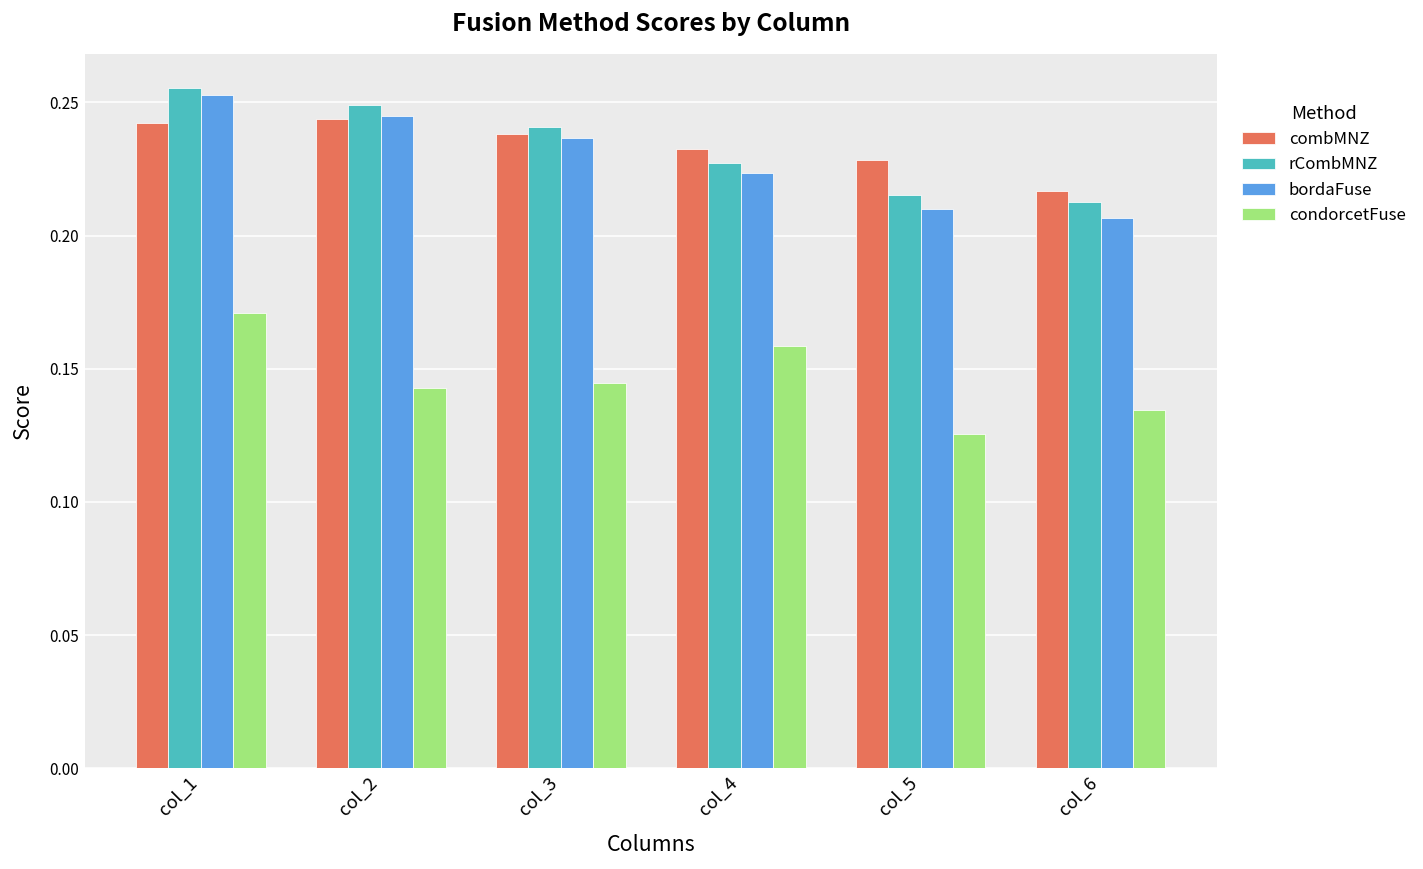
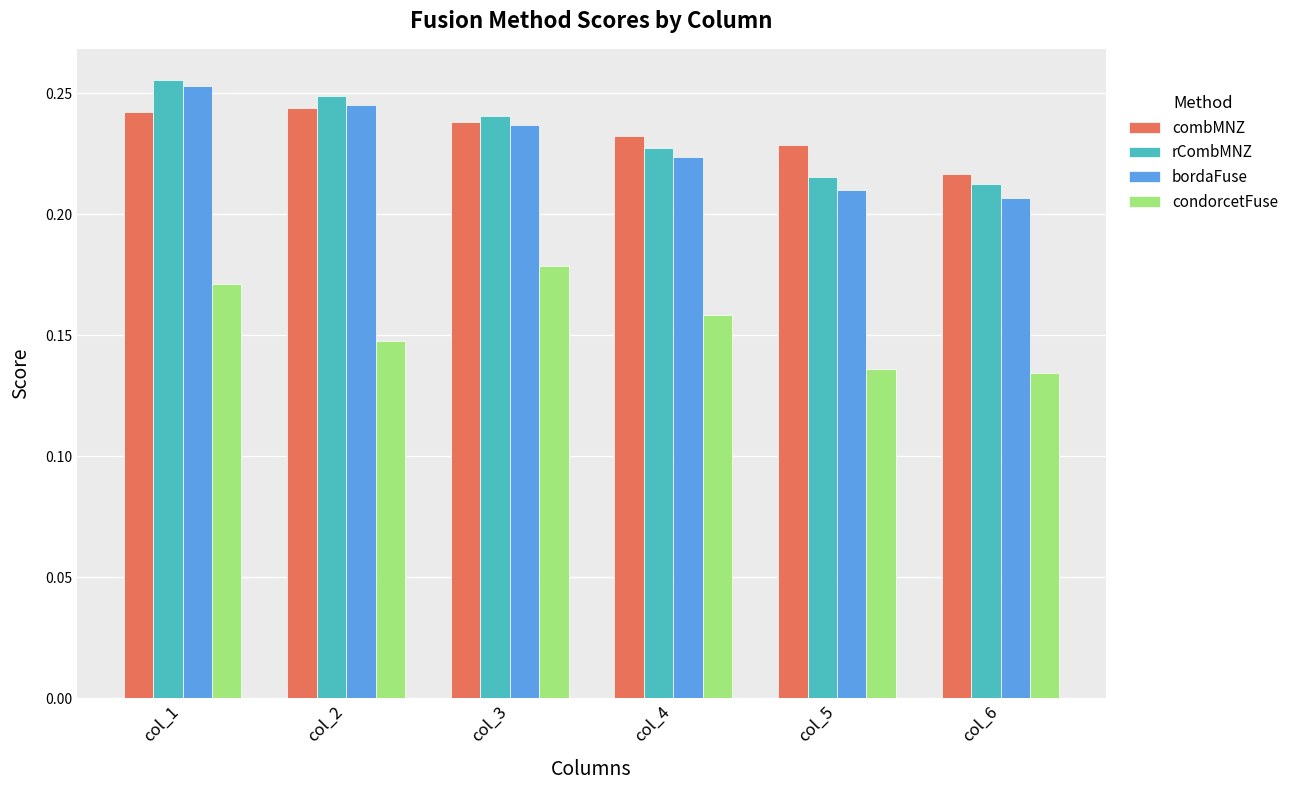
  {
    "combMNZ": {
      "col_1": 0.242,
      "col_2": 0.244,
      "col_3": 0.238,
      "col_4": 0.232,
      "col_5": 0.228,
      "col_6": 0.217
    },
    "condorcetFuse": {
      "col_1": 0.171,
-     "col_2": 0.143,
-     "col_3": 0.145,
+     "col_2": 0.148,
+     "col_3": 0.178,
      "col_4": 0.159,
-     "col_5": 0.126,
+     "col_5": 0.136,
      "col_6": 0.134
    }
  }
